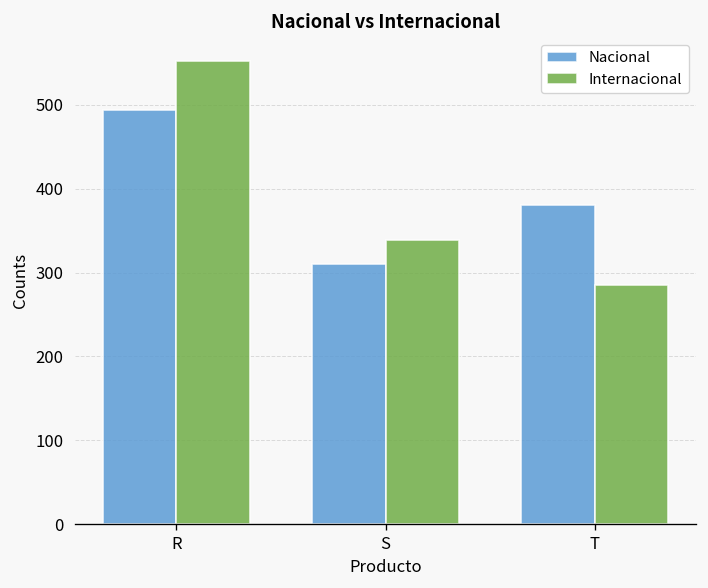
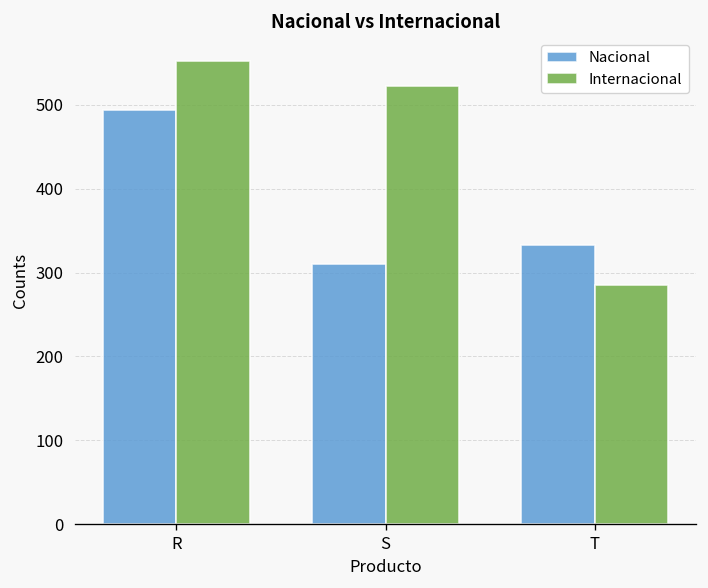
  {
    "Nacional": {
      "R": 490,
      "S": 310,
-     "T": 380
+     "T": 330
    },
    "Internacional": {
      "R": 550,
-     "S": 340,
+     "S": 520,
      "T": 280
    }
  }
